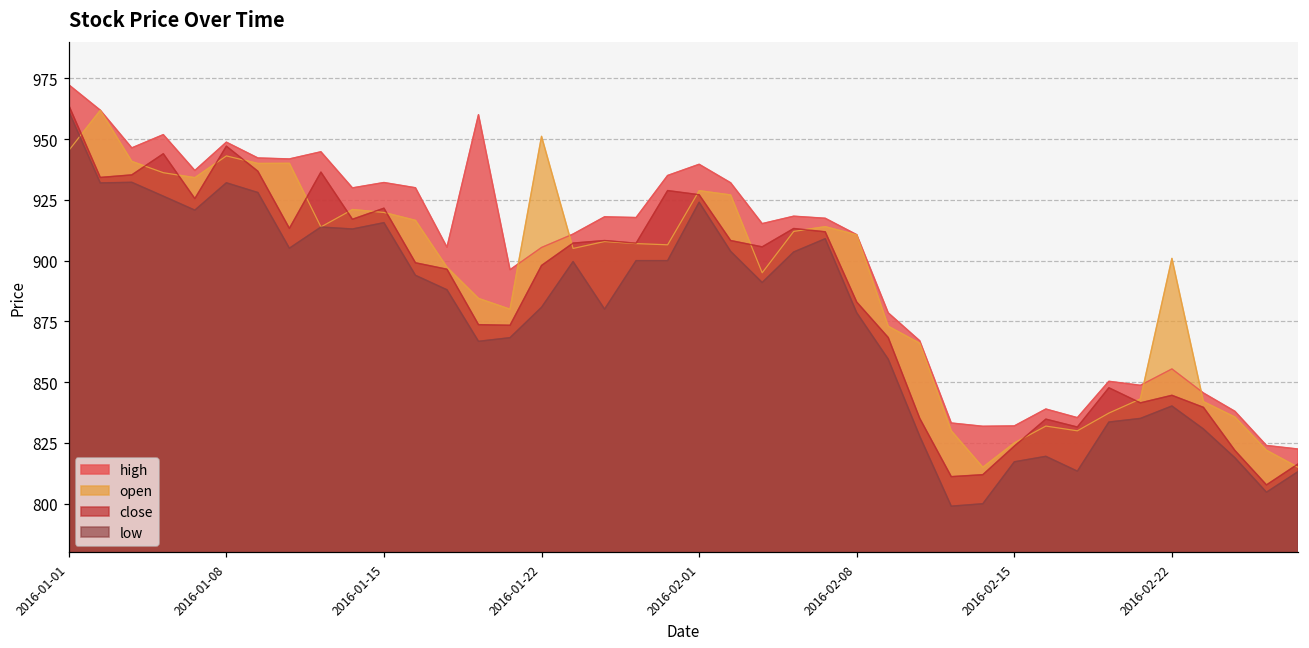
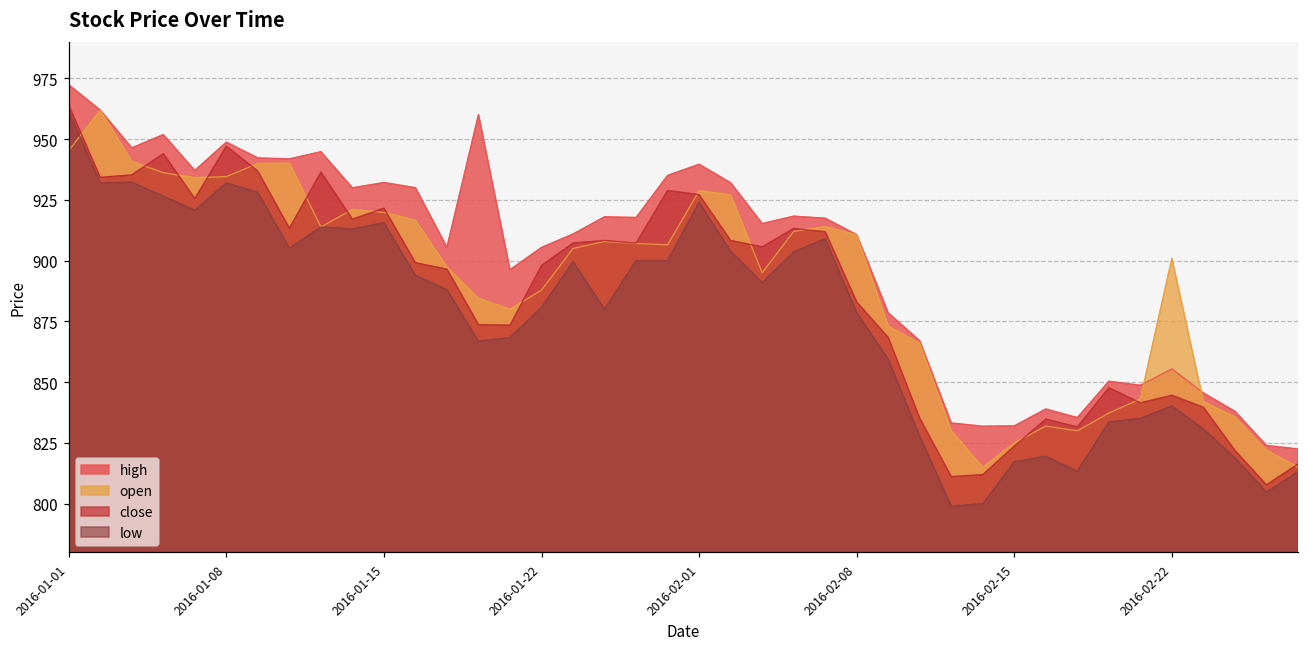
  {
    "open": {
      "2016-01-01": 945,
-     "2016-01-08": 943,
+     "2016-01-08": 935,
      "2016-01-15": 920,
-     "2016-01-22": 951,
+     "2016-01-22": 888,
      "2016-02-01": 929,
      "2016-02-15": 825,
      "2016-02-22": 901
    }
  }
